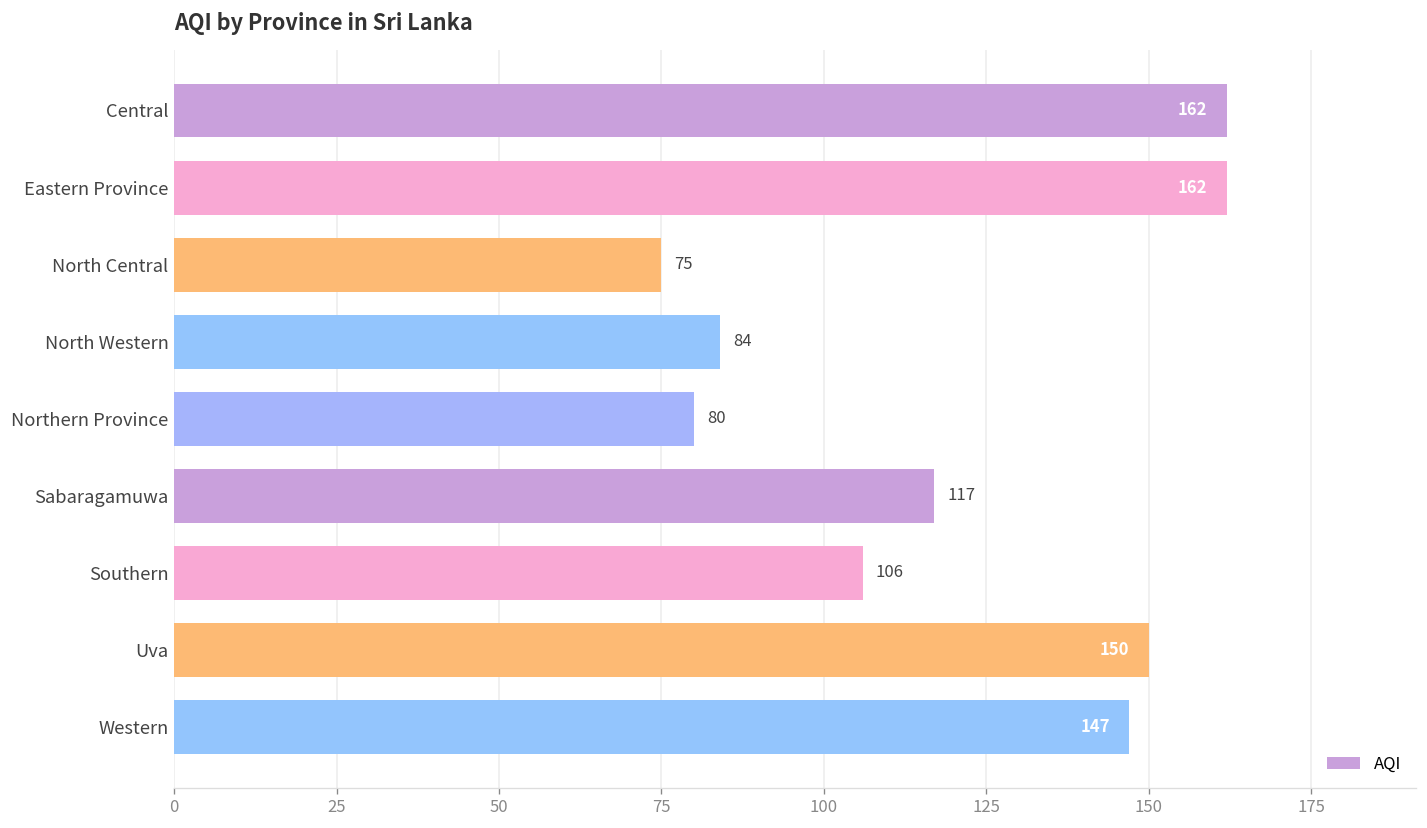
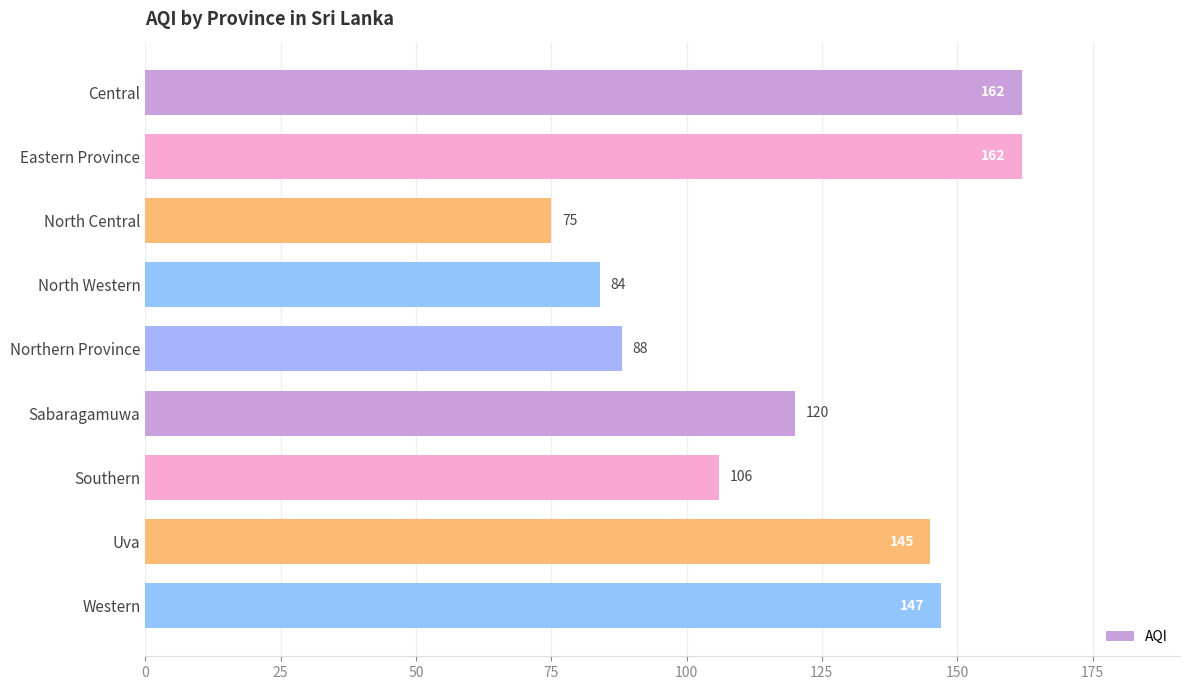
  {
    "Central": 162,
    "Eastern Province": 162,
    "North Central": 75,
    "North Western": 84,
-   "Northern Province": 80,
-   "Sabaragamuwa": 117,
+   "Northern Province": 88,
+   "Sabaragamuwa": 120,
    "Southern": 106,
-   "Uva": 150,
+   "Uva": 145,
    "Western": 147
  }
